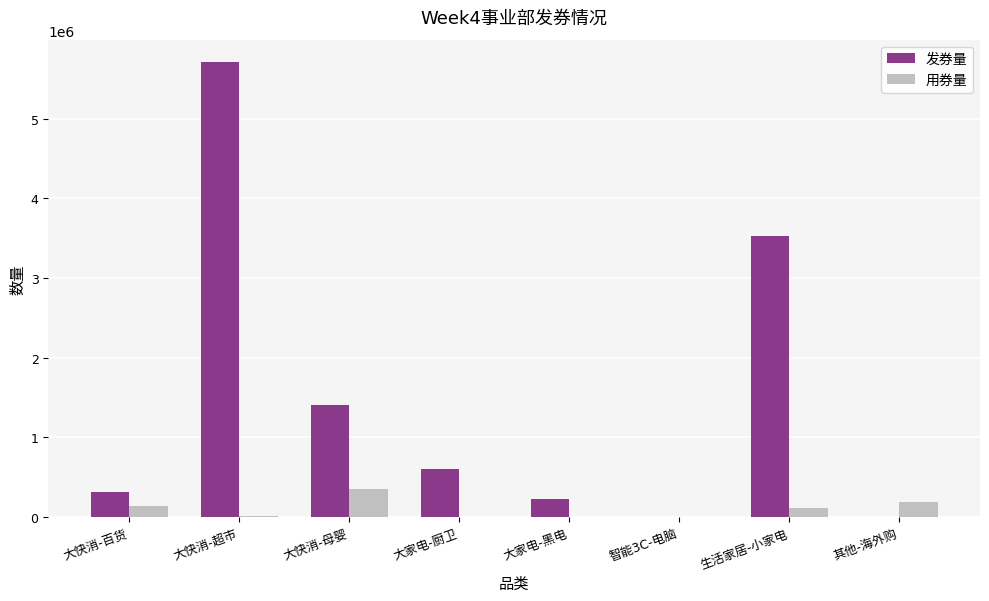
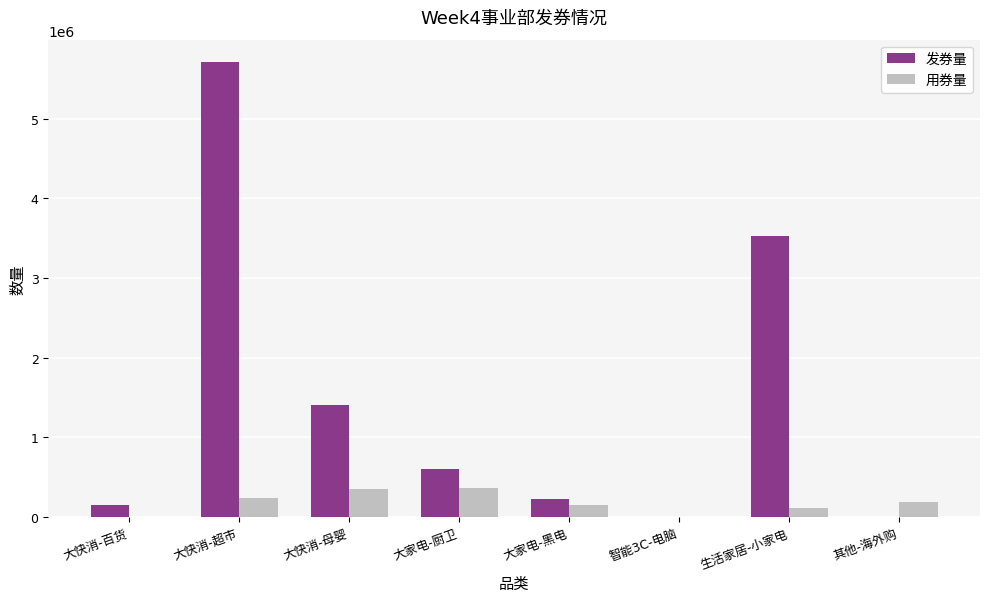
  {
    "发券量": {
-     "大快消-百货": 300000,
+     "大快消-百货": 200000,
      "大快消-超市": 5700000,
      "大快消-母婴": 1400000,
      "大家电-厨卫": 600000,
      "大家电-黑电": 200000,
      "生活家居-小家电": 3500000
    },
    "用券量": {
-     "大快消-百货": 100000,
-     "大快消-超市": 0,
+     "大快消-百货": 0,
+     "大快消-超市": 200000,
      "大快消-母婴": 300000,
-     "大家电-厨卫": 0,
-     "大家电-黑电": 0,
+     "大家电-厨卫": 400000,
+     "大家电-黑电": 100000,
      "生活家居-小家电": 100000,
      "其他-海外购": 200000
    }
  }
